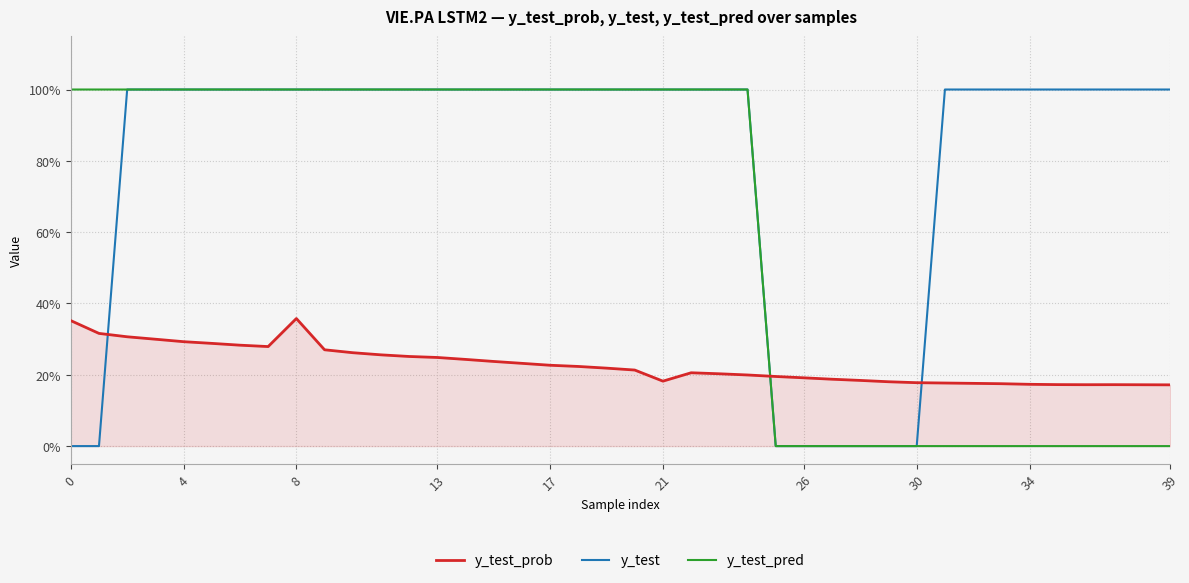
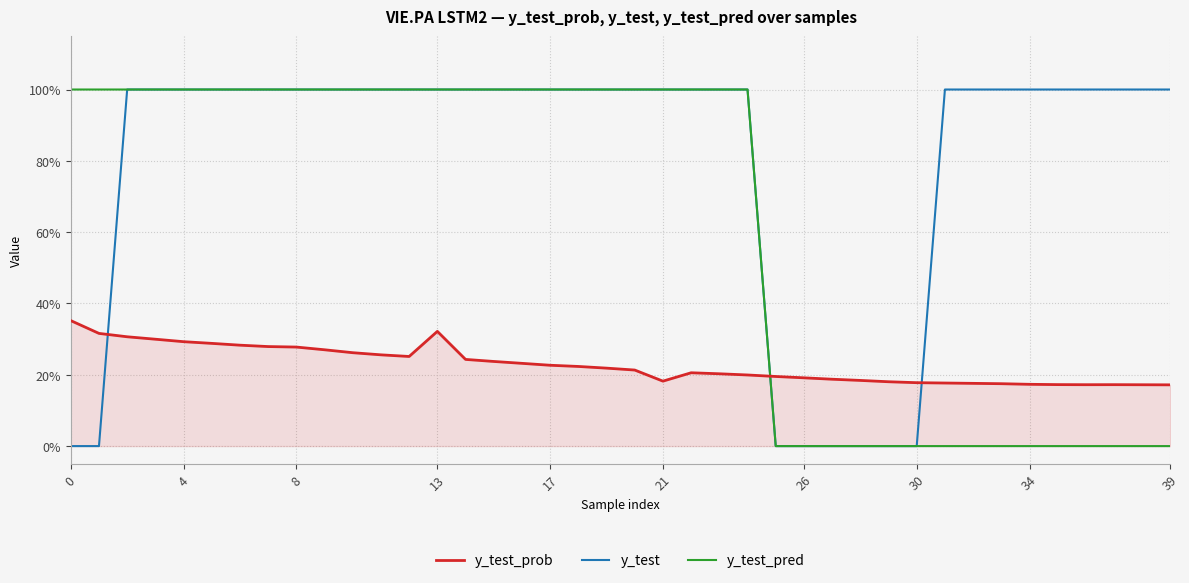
  {
    "y_test_prob": {
      "0": "35%",
      "4": "29%",
-     "8": "36%",
-     "13": "25%",
+     "8": "28%",
+     "13": "32%",
      "17": "23%",
      "21": "18%",
      "26": "19%",
      "30": "18%",
      "34": "17%",
      "39": "17%"
    },
    "y_test": {
      "0": "0%",
      "34": "100%",
      "39": "100%"
    },
    "y_test_pred": {
      "0": "100%",
      "34": "0%",
      "39": "0%"
    }
  }
